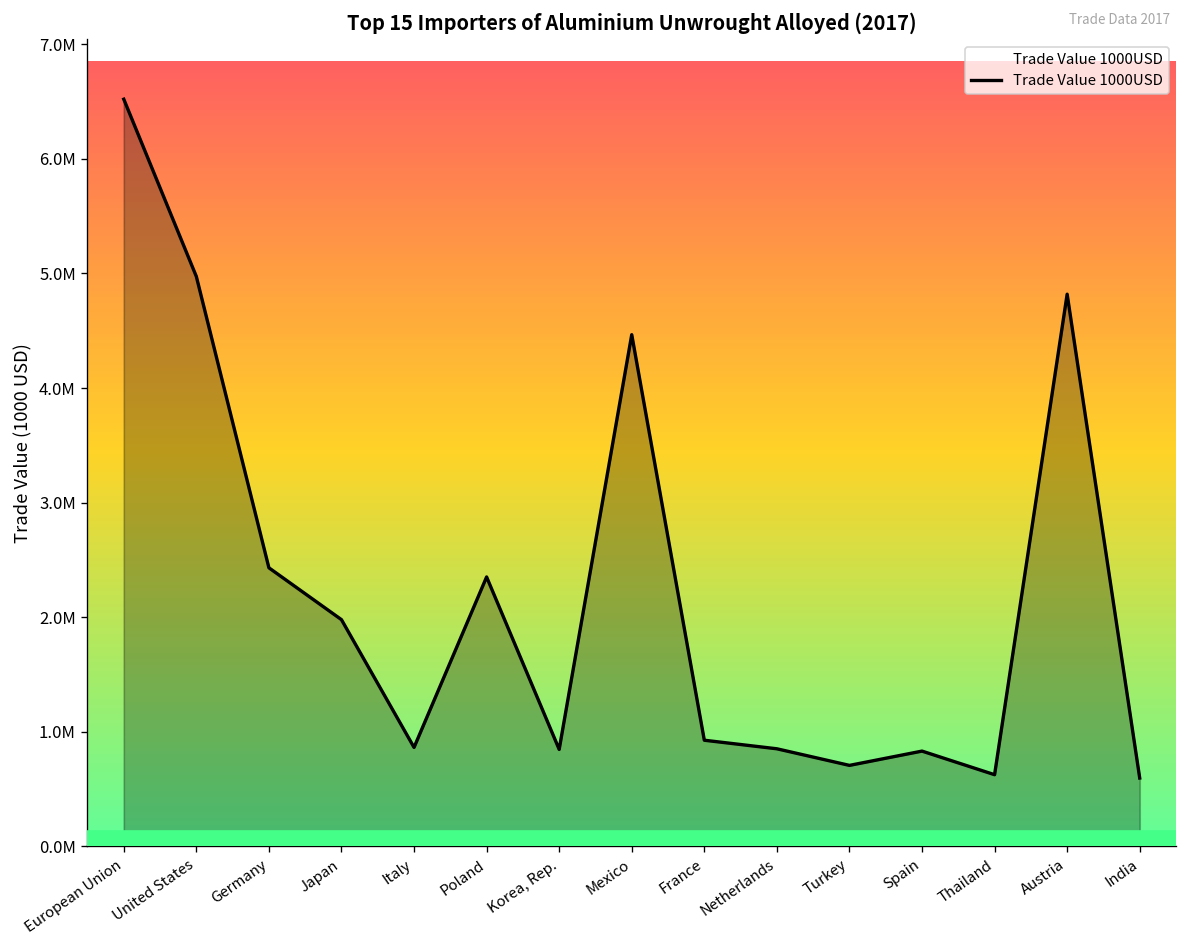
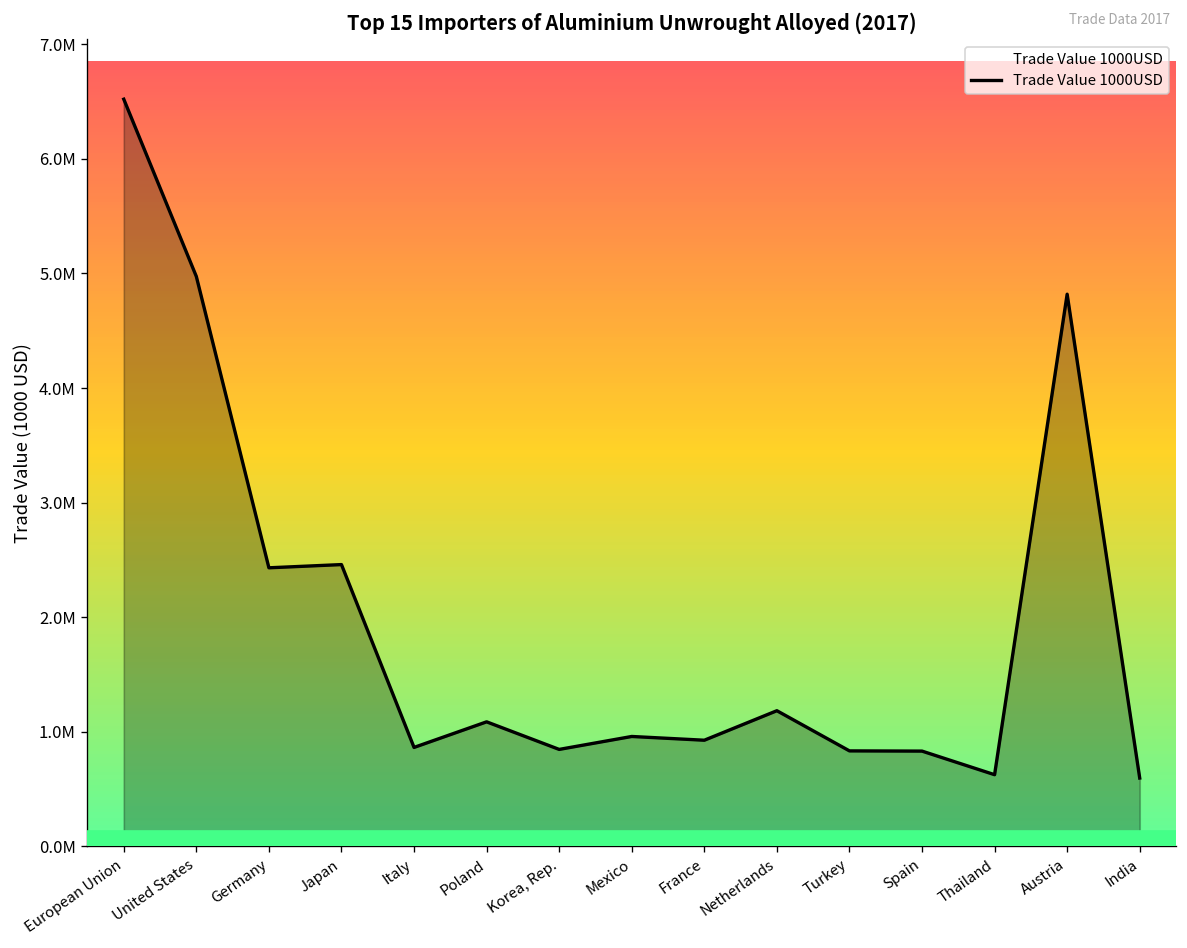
  {
    "European Union": 6500000,
    "United States": 5000000,
    "Germany": 2400000,
-   "Japan": 2000000,
+   "Japan": 2500000,
    "Italy": 900000,
-   "Poland": 2400000,
+   "Poland": 1100000,
    "Korea, Rep.": 800000,
-   "Mexico": 4500000,
+   "Mexico": 1000000,
    "France": 900000,
-   "Netherlands": 900000,
-   "Turkey": 700000,
+   "Netherlands": 1200000,
+   "Turkey": 800000,
    "Spain": 800000,
    "Thailand": 600000,
    "Austria": 4800000,
    "India": 600000
  }
